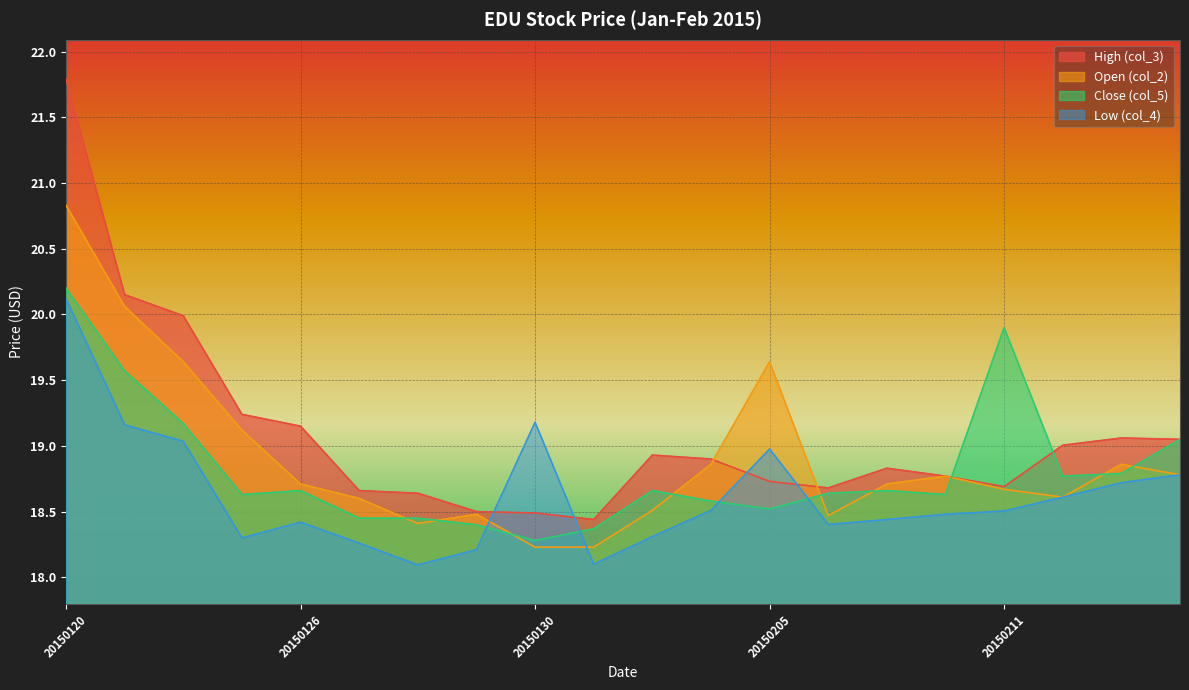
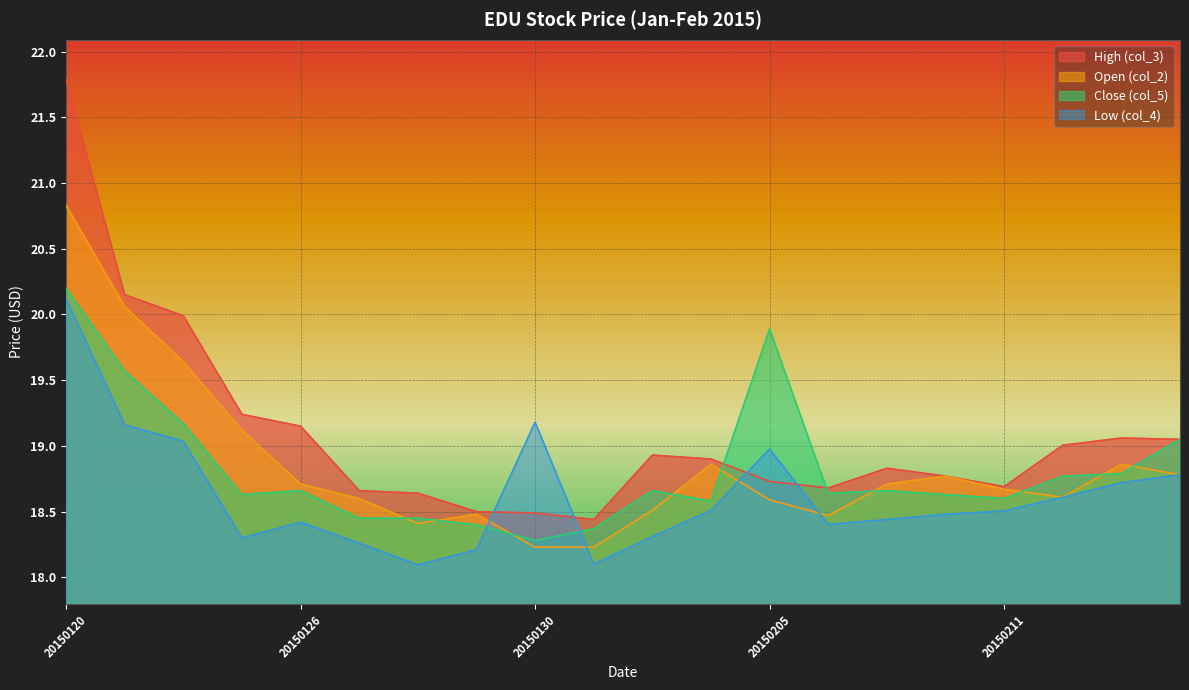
  {
    "High (col_3)": {
      "20150120": 21.79,
      "20150126": 19.15,
      "20150130": 18.49,
      "20150205": 18.73,
      "20150211": 18.69
    },
    "Open (col_2)": {
      "20150120": 20.83,
      "20150126": 18.71,
      "20150130": 18.23,
-     "20150205": 19.64,
+     "20150205": 18.59,
      "20150211": 18.67
    },
    "Close (col_5)": {
      "20150120": 20.20,
      "20150126": 18.66,
      "20150130": 18.28,
-     "20150205": 18.52,
-     "20150211": 19.9
+     "20150205": 19.89,
+     "20150211": 18.6
    },
    "Low (col_4)": {
      "20150120": 20.12,
      "20150126": 18.42,
      "20150130": 19.18,
      "20150205": 18.98,
      "20150211": 18.51
    }
  }
